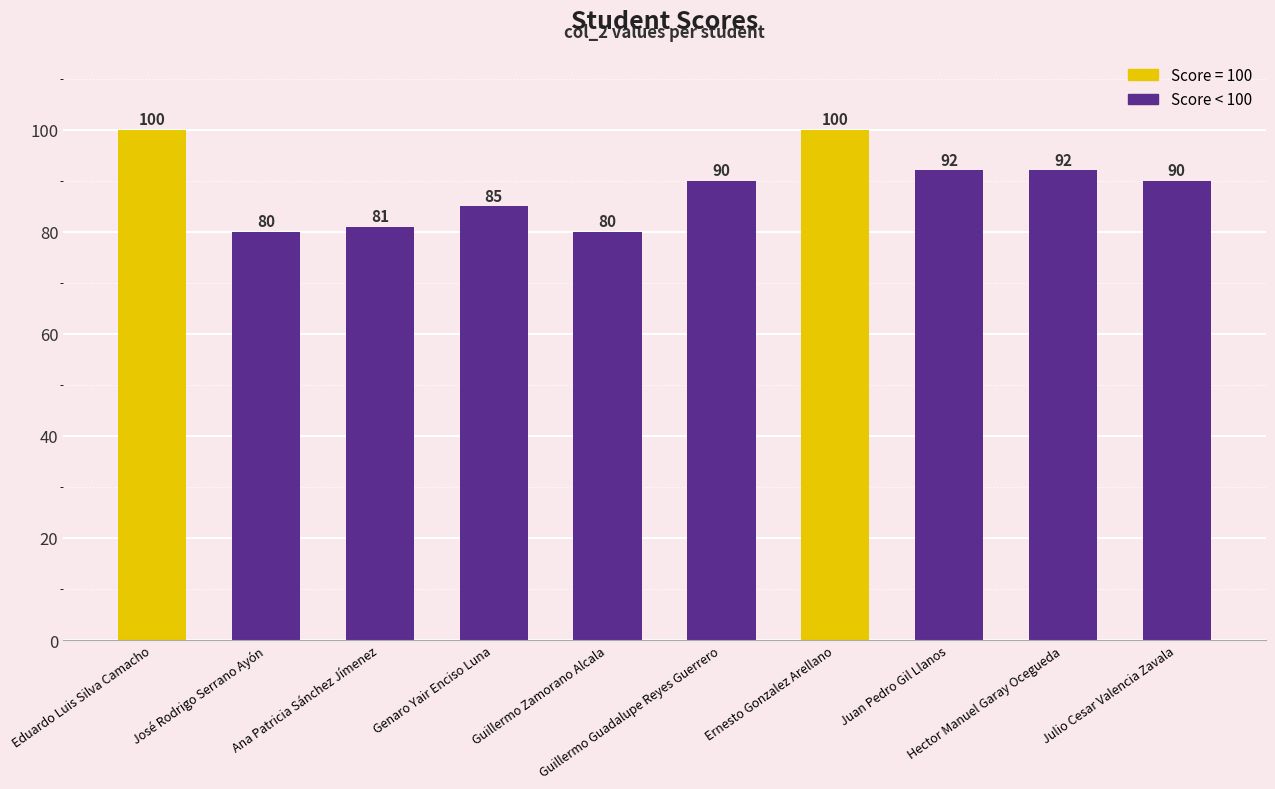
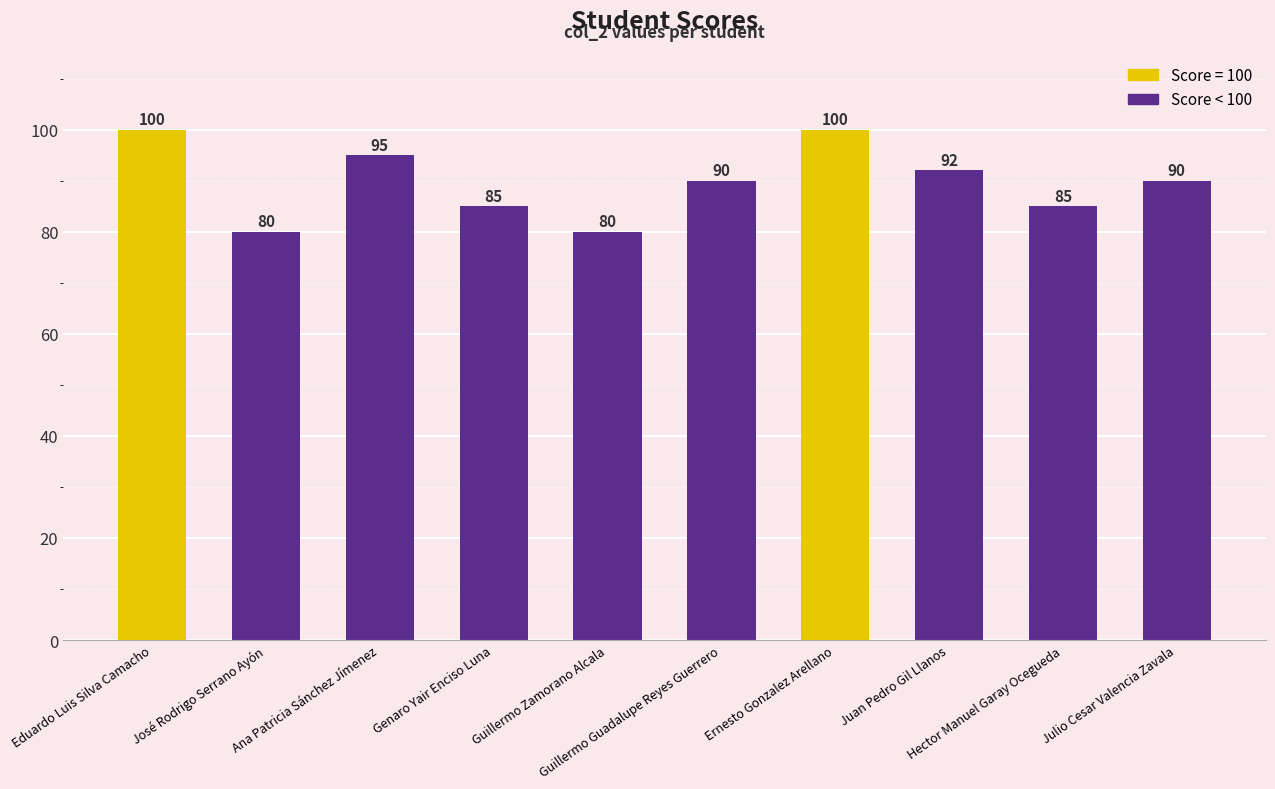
  {
    "Eduardo Luis Silva Camacho": 100,
    "José Rodrigo Serrano Ayón": 80,
-   "Ana Patricia Sánchez Jímenez": 81,
+   "Ana Patricia Sánchez Jímenez": 95,
    "Genaro Yair Enciso Luna": 85,
    "Guillermo Zamorano Alcala": 80,
    "Guillermo Guadalupe Reyes Guerrero": 90,
    "Ernesto Gonzalez Arellano": 100,
    "Juan Pedro Gil Llanos": 92,
-   "Hector Manuel Garay Ocegueda": 92,
+   "Hector Manuel Garay Ocegueda": 85,
    "Julio Cesar Valencia Zavala": 90
  }
